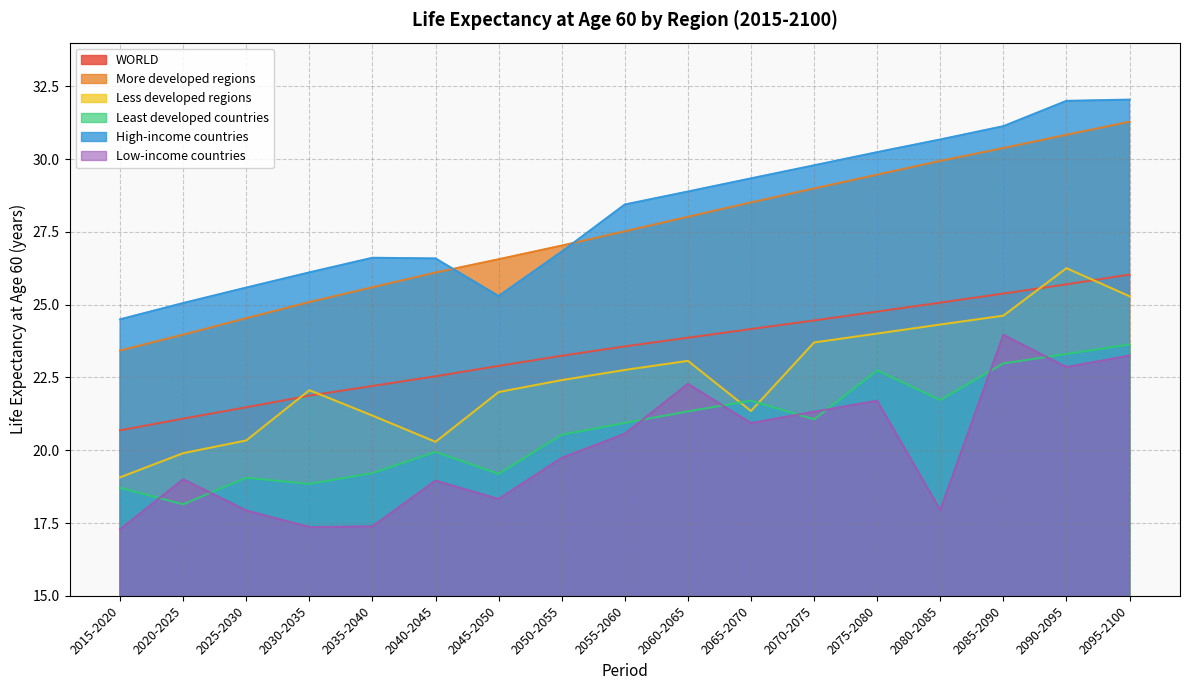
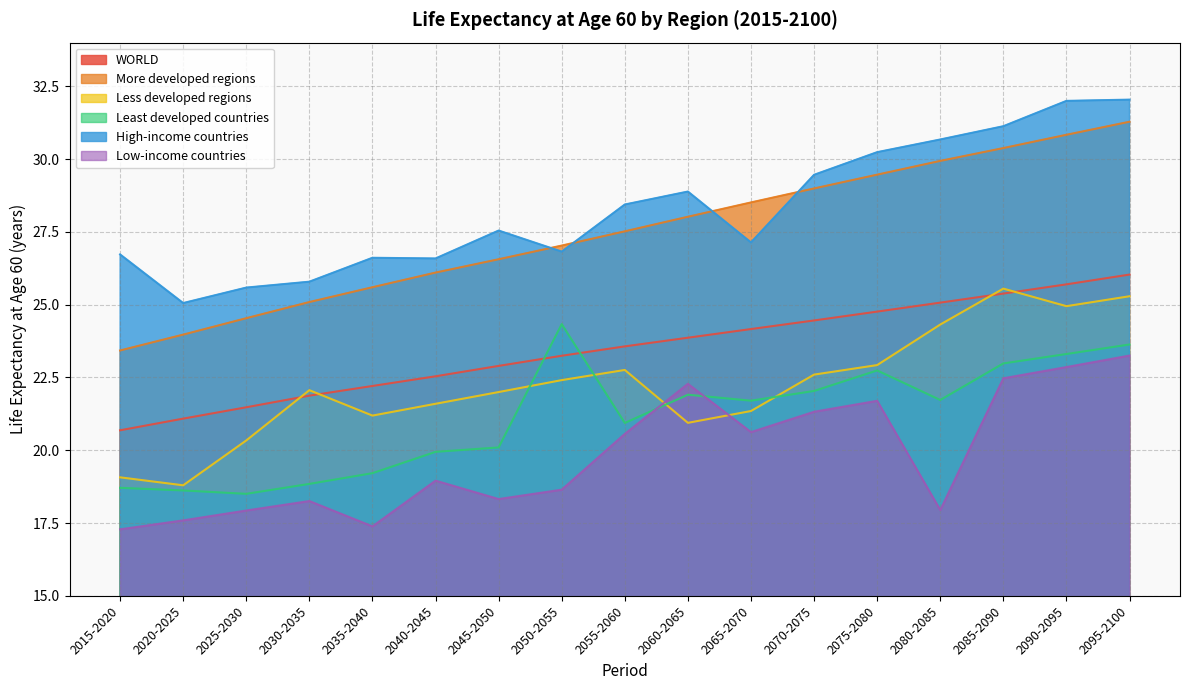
  {
    "Less developed regions": {
      "2015-2020": 19.1,
-     "2020-2025": 19.9,
+     "2020-2025": 18.8,
      "2025-2030": 20.3,
      "2030-2035": 22.1,
      "2035-2040": 21.2,
-     "2040-2045": 20.3,
+     "2040-2045": 21.6,
      "2045-2050": 22.0,
      "2050-2055": 22.4,
      "2055-2060": 22.8,
-     "2060-2065": 23.1,
+     "2060-2065": 20.9,
      "2065-2070": 21.3,
-     "2070-2075": 23.7,
-     "2075-2080": 24.0,
+     "2070-2075": 22.6,
+     "2075-2080": 22.9,
      "2080-2085": 24.3,
-     "2085-2090": 24.6,
-     "2090-2095": 26.3,
+     "2085-2090": 25.6,
+     "2090-2095": 24.9,
      "2095-2100": 25.3
    },
    "Least developed countries": {
      "2015-2020": 18.7,
-     "2020-2025": 18.1,
-     "2025-2030": 19.1,
+     "2020-2025": 18.6,
+     "2025-2030": 18.5,
      "2030-2035": 18.8,
      "2035-2040": 19.2,
      "2040-2045": 19.9,
-     "2045-2050": 19.2,
-     "2050-2055": 20.5,
+     "2045-2050": 20.1,
+     "2050-2055": 24.3,
      "2055-2060": 20.9,
-     "2060-2065": 21.3,
+     "2060-2065": 21.9,
      "2065-2070": 21.7,
-     "2070-2075": 21.1,
+     "2070-2075": 22.0,
      "2075-2080": 22.7,
      "2080-2085": 21.7,
      "2085-2090": 23.0,
      "2090-2095": 23.3,
      "2095-2100": 23.6
    },
    "High-income countries": {
-     "2015-2020": 24.5,
+     "2015-2020": 26.7,
      "2020-2025": 25.1,
      "2025-2030": 25.6,
-     "2030-2035": 26.1,
+     "2030-2035": 25.8,
      "2035-2040": 26.6,
      "2040-2045": 26.6,
-     "2045-2050": 25.3,
+     "2045-2050": 27.5,
      "2050-2055": 26.8,
      "2055-2060": 28.4,
      "2060-2065": 28.9,
-     "2065-2070": 29.3,
-     "2070-2075": 29.8,
+     "2065-2070": 27.1,
+     "2070-2075": 29.5,
      "2075-2080": 30.2,
      "2080-2085": 30.7,
      "2085-2090": 31.1,
      "2090-2095": 32.0,
      "2095-2100": 32.0
    },
    "Low-income countries": {
      "2015-2020": 17.3,
-     "2020-2025": 19.0,
+     "2020-2025": 17.6,
      "2025-2030": 17.9,
-     "2030-2035": 17.4,
+     "2030-2035": 18.3,
      "2035-2040": 17.4,
      "2040-2045": 19.0,
      "2045-2050": 18.3,
-     "2050-2055": 19.7,
+     "2050-2055": 18.6,
      "2055-2060": 20.6,
      "2060-2065": 22.3,
-     "2065-2070": 20.9,
+     "2065-2070": 20.6,
      "2070-2075": 21.3,
      "2075-2080": 21.7,
      "2080-2085": 17.9,
-     "2085-2090": 24.0,
+     "2085-2090": 22.5,
      "2090-2095": 22.9,
      "2095-2100": 23.3
    }
  }
